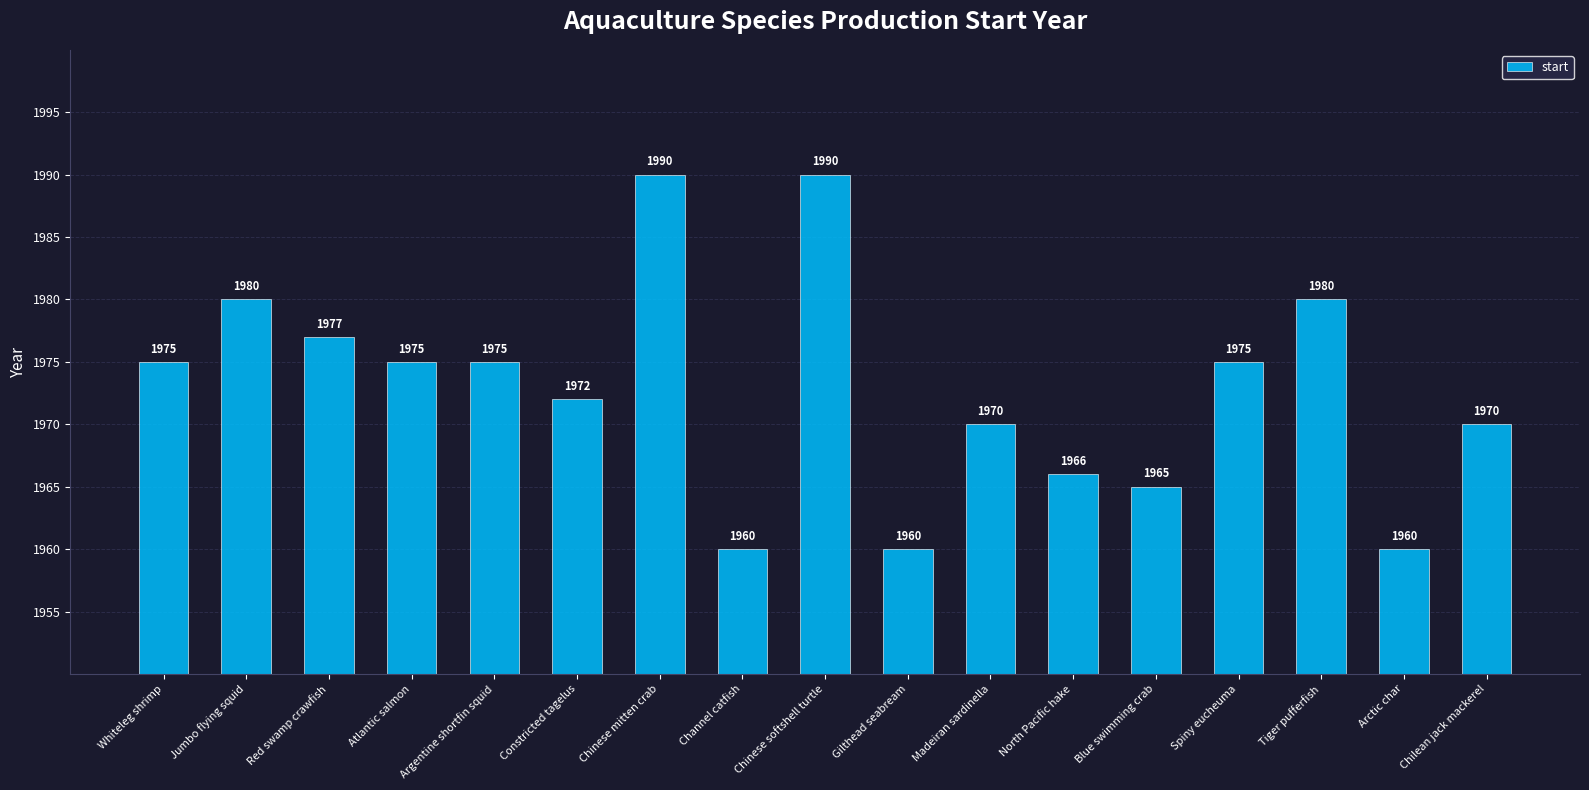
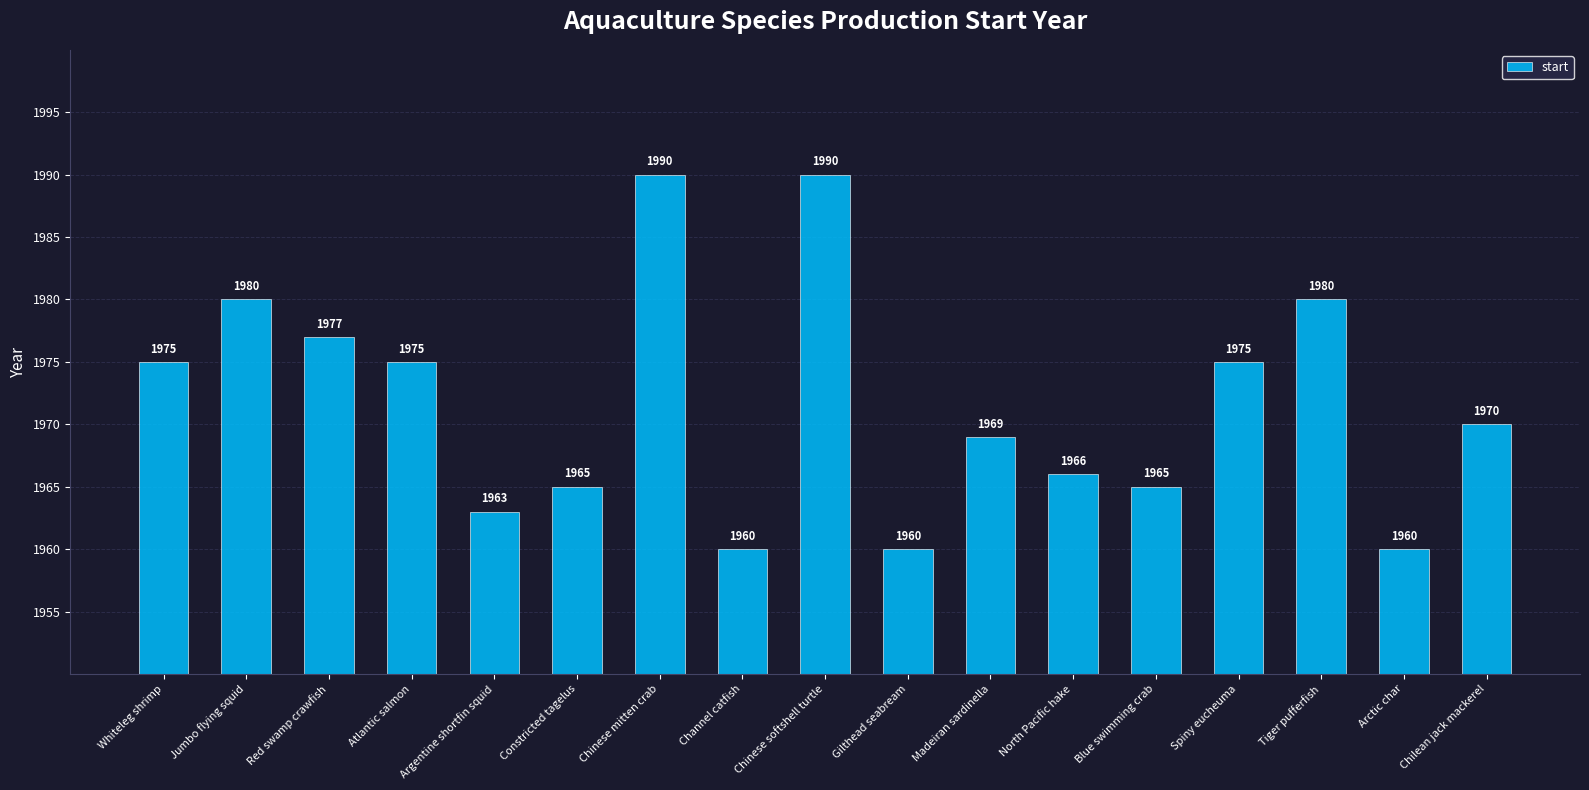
  {
    "Whiteleg shrimp": 1975,
    "Jumbo flying squid": 1980,
    "Red swamp crawfish": 1977,
    "Atlantic salmon": 1975,
-   "Argentine shortfin squid": 1975,
-   "Constricted tagelus": 1972,
+   "Argentine shortfin squid": 1963,
+   "Constricted tagelus": 1965,
    "Chinese mitten crab": 1990,
    "Channel catfish": 1960,
    "Chinese softshell turtle": 1990,
    "Gilthead seabream": 1960,
-   "Madeiran sardinella": 1970,
+   "Madeiran sardinella": 1969,
    "North Pacific hake": 1966,
    "Blue swimming crab": 1965,
    "Spiny eucheuma": 1975,
    "Tiger pufferfish": 1980,
    "Arctic char": 1960,
    "Chilean jack mackerel": 1970
  }
